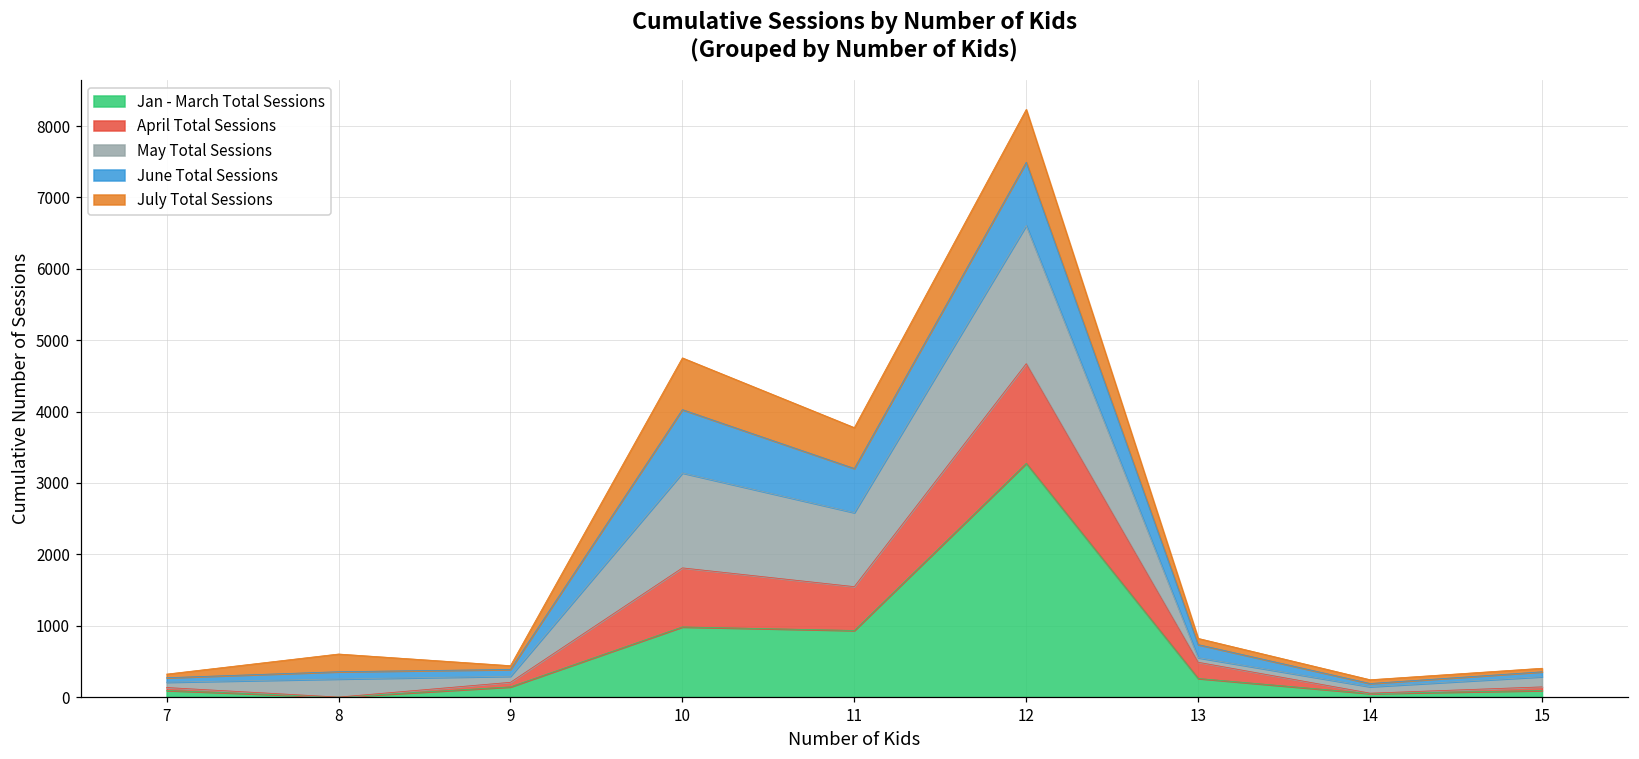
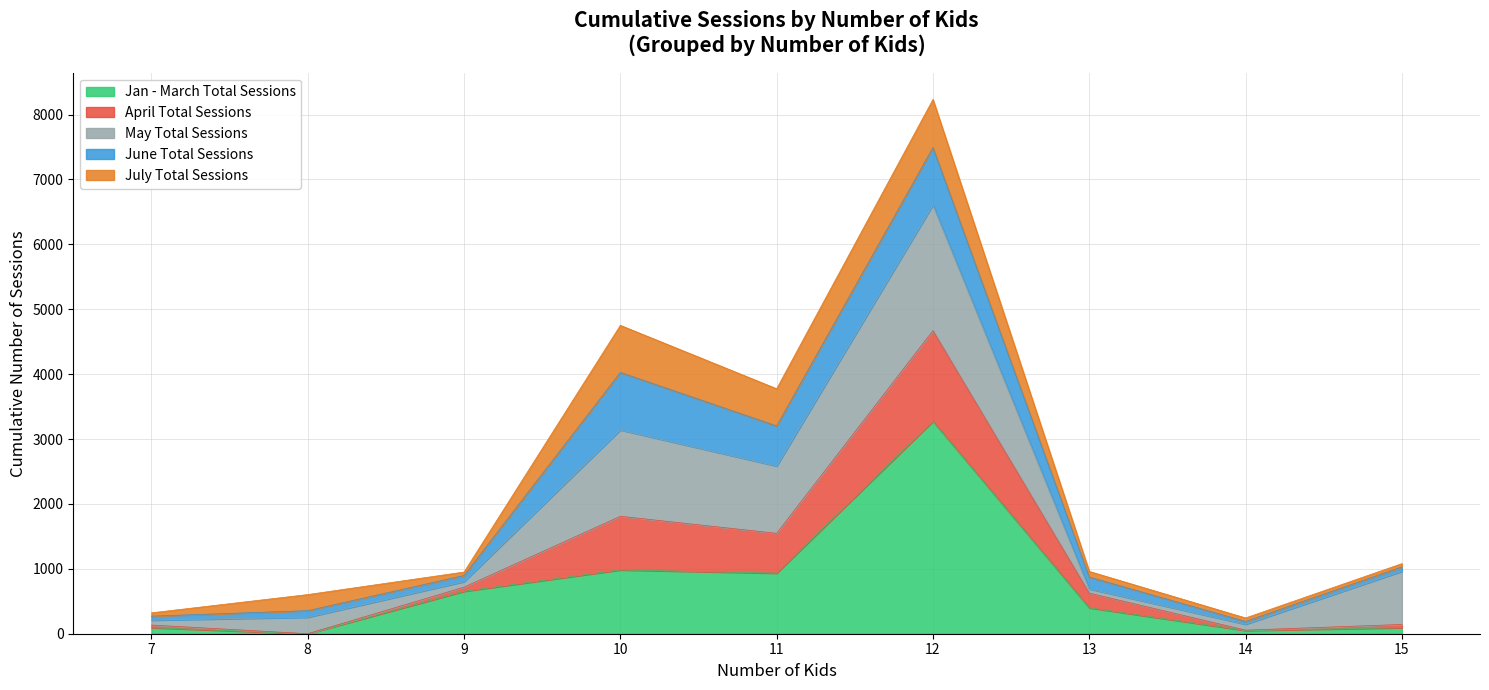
  {
    "Jan - March Total Sessions": {
      "7": 100,
-     "9": 100,
+     "9": 700,
      "10": 1000,
      "11": 900,
      "12": 3300,
-     "13": 300,
+     "13": 400,
      "15": 100
    },
    "May Total Sessions": {
      "7": 100,
      "8": 300,
      "9": 100,
      "10": 1300,
      "11": 1000,
      "12": 1900,
      "13": 100,
      "14": 100,
-     "15": 100
+     "15": 800
    },
    "June Total Sessions": {
      "7": 100,
      "8": 100,
      "9": 100,
      "10": 900,
      "11": 600,
      "12": 900,
      "13": 200,
      "14": 0,
      "15": 100
    }
  }
